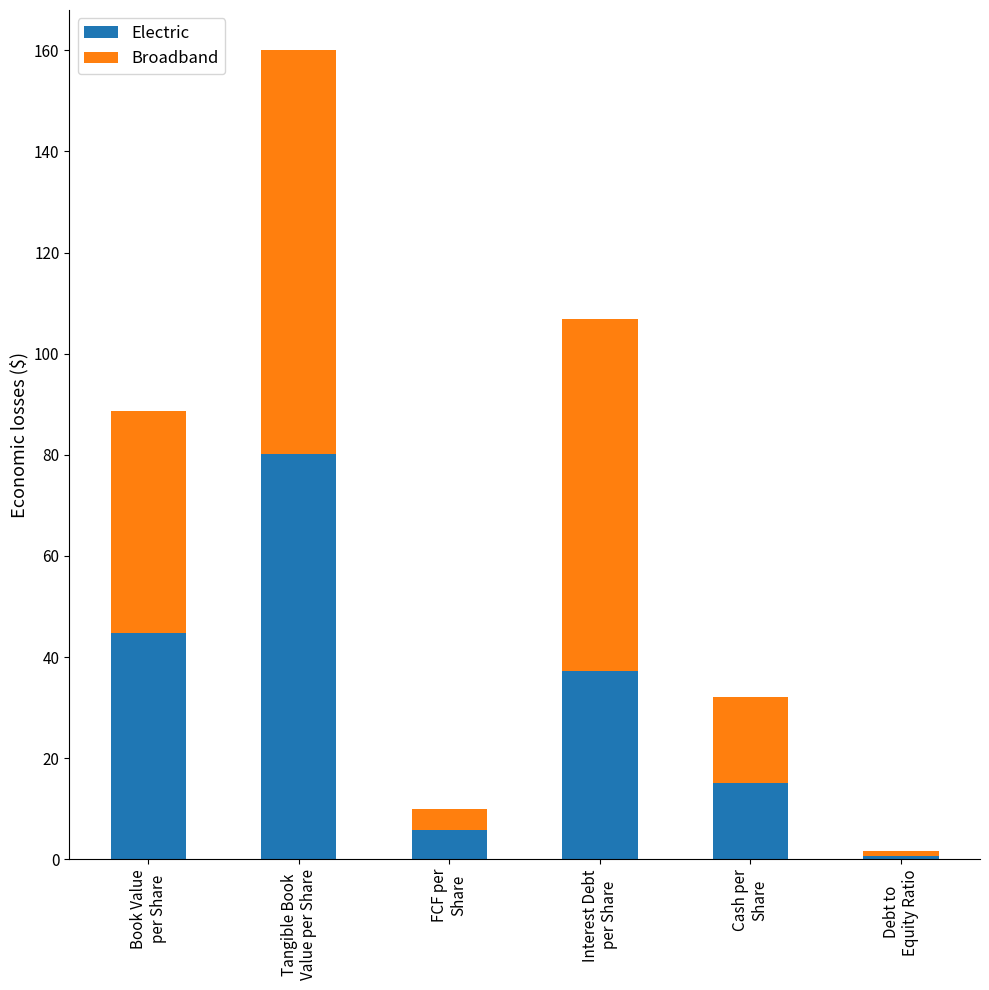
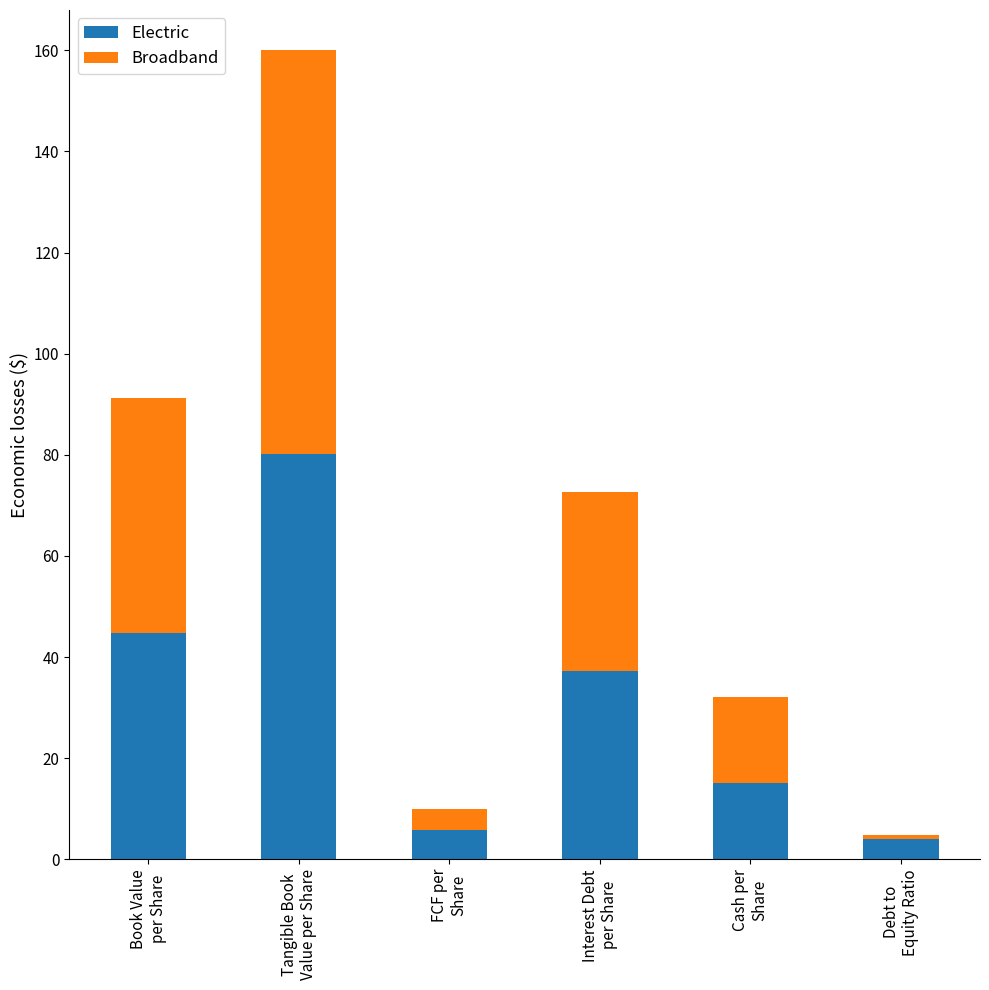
  {
    "Electric": {
      "Book Value per Share": 45,
      "Tangible Book Value per Share": 80,
      "FCF per Share": 6,
      "Interest Debt per Share": 37,
      "Cash per Share": 15,
-     "Debt to Equity Ratio": 1
+     "Debt to Equity Ratio": 4
    },
    "Broadband": {
-     "Book Value per Share": 44,
+     "Book Value per Share": 46,
      "Tangible Book Value per Share": 80,
      "FCF per Share": 4,
-     "Interest Debt per Share": 70,
+     "Interest Debt per Share": 36,
      "Cash per Share": 17,
      "Debt to Equity Ratio": 1
    }
  }
